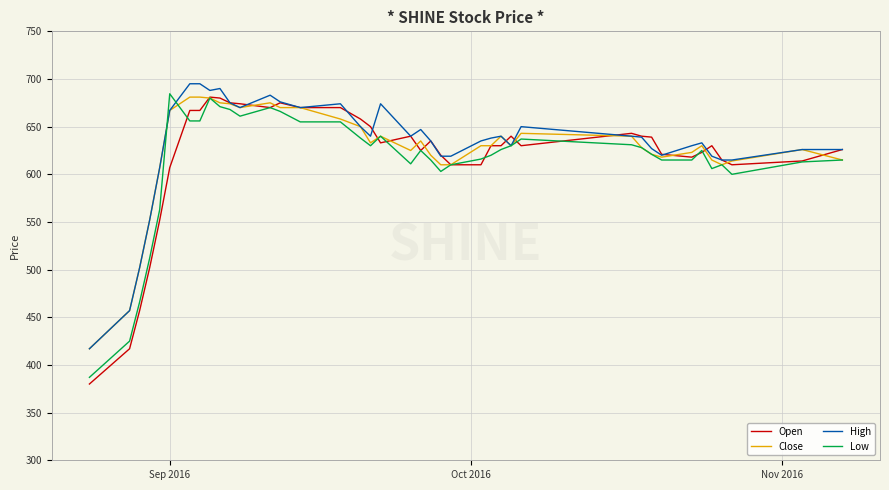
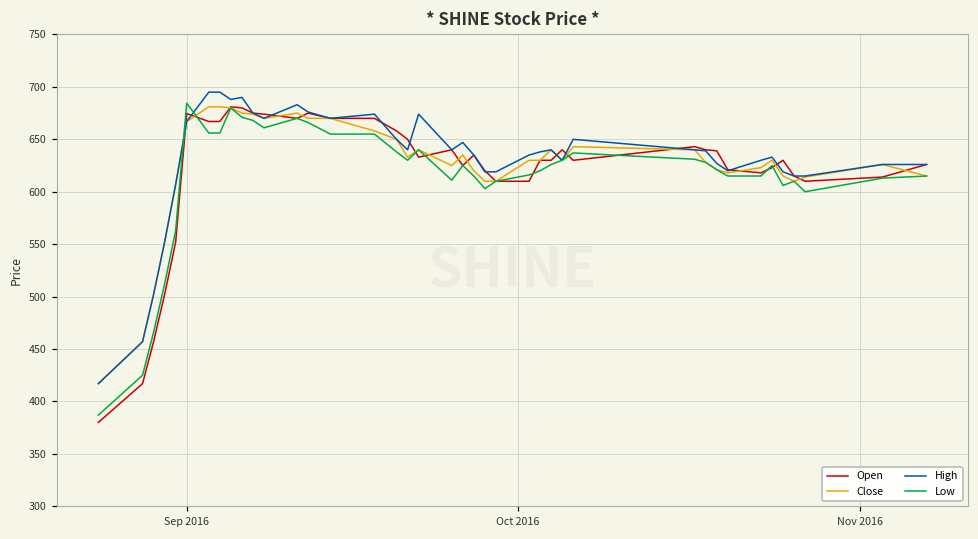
  {
    "Open": {
-     "Sep 2016": 610
+     "Sep 2016": 670
    },
    "Low": {
      "Sep 2016": 680
    }
  }
